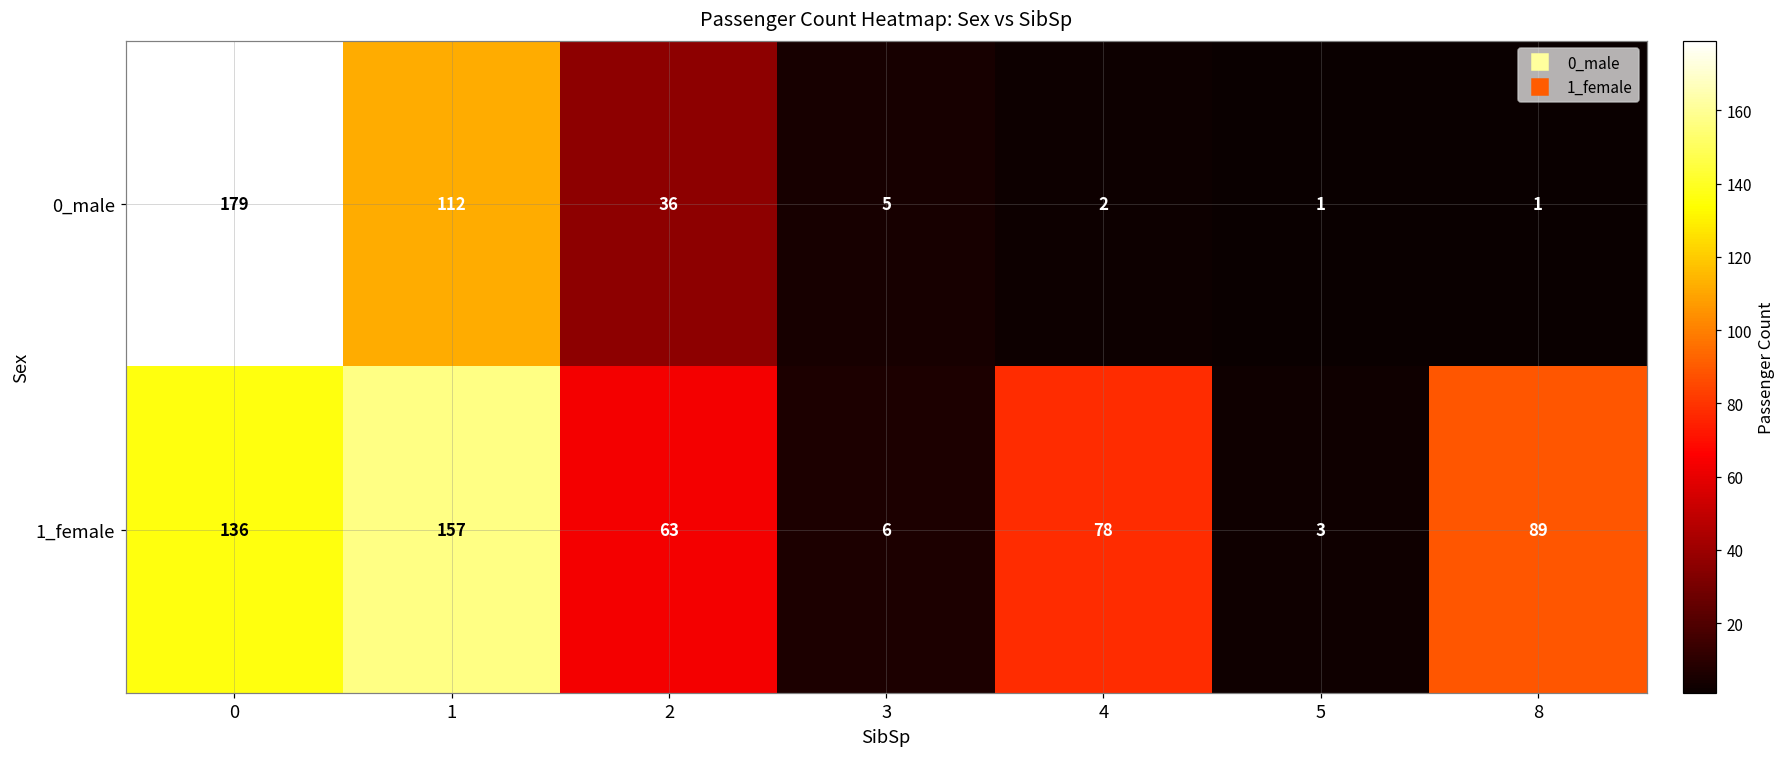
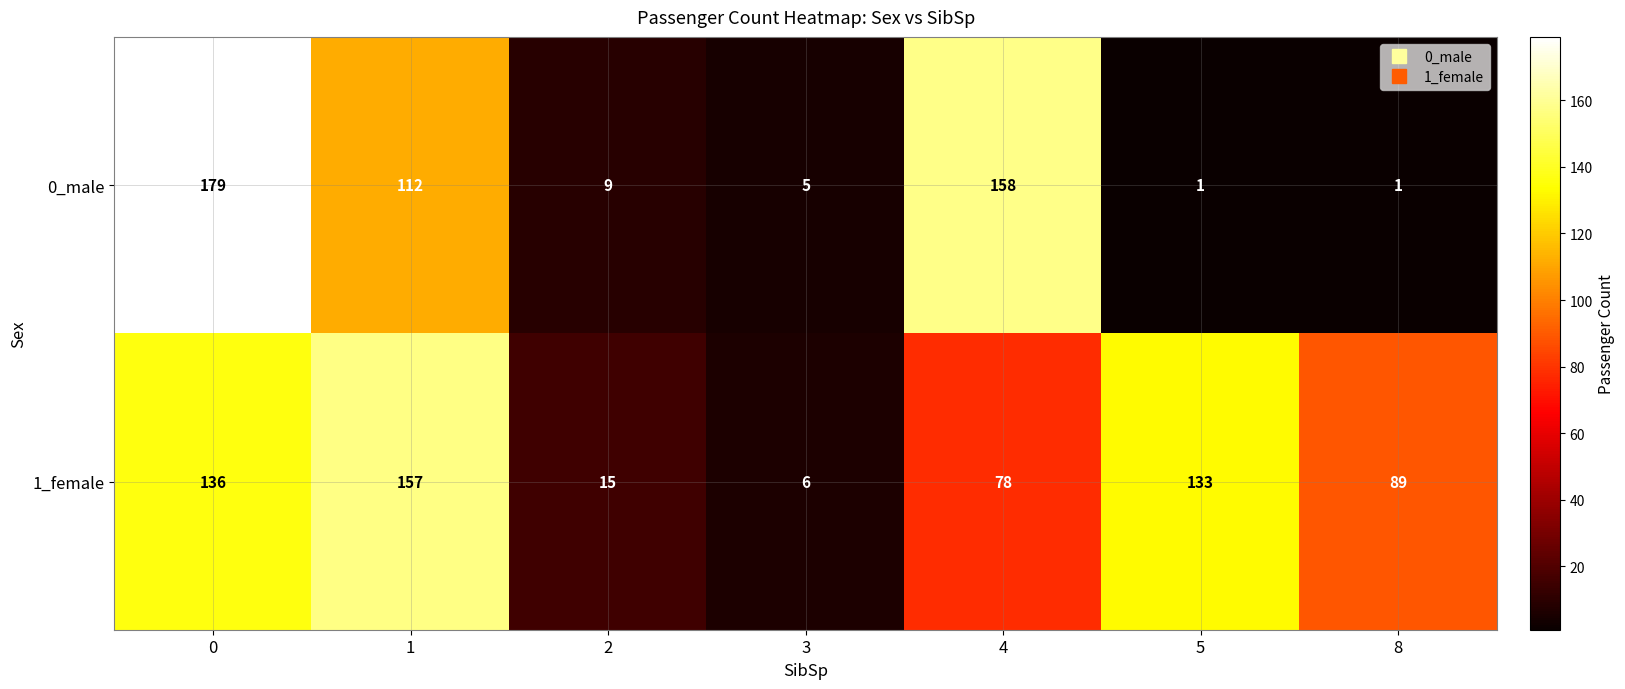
  {
    "0_male": {
      "0": 179,
      "1": 112,
-     "2": 36,
+     "2": 9,
      "3": 5,
-     "4": 2,
+     "4": 158,
      "5": 1,
      "8": 1
    },
    "1_female": {
      "0": 136,
      "1": 157,
-     "2": 63,
+     "2": 15,
      "3": 6,
      "4": 78,
-     "5": 3,
+     "5": 133,
      "8": 89
    }
  }
